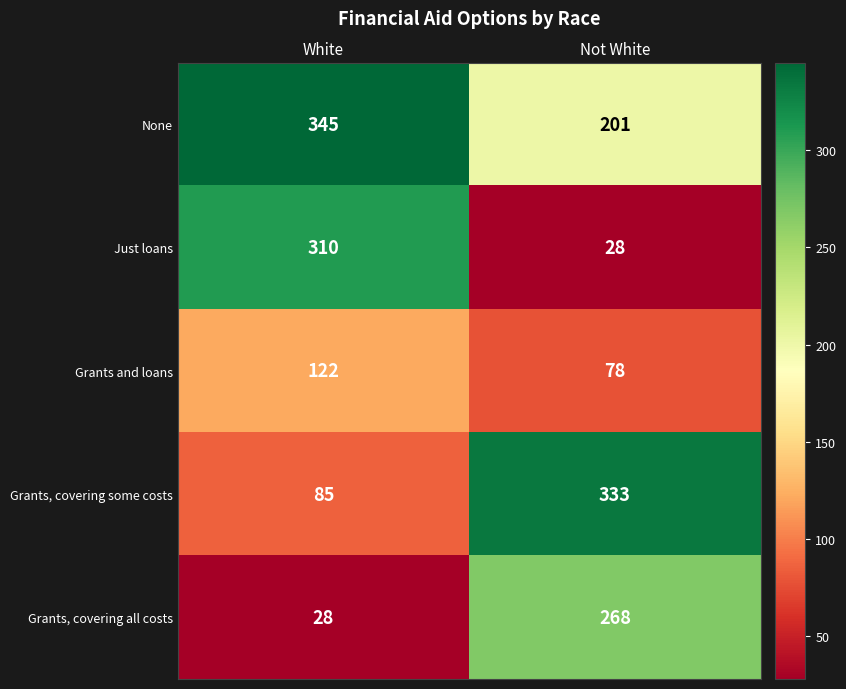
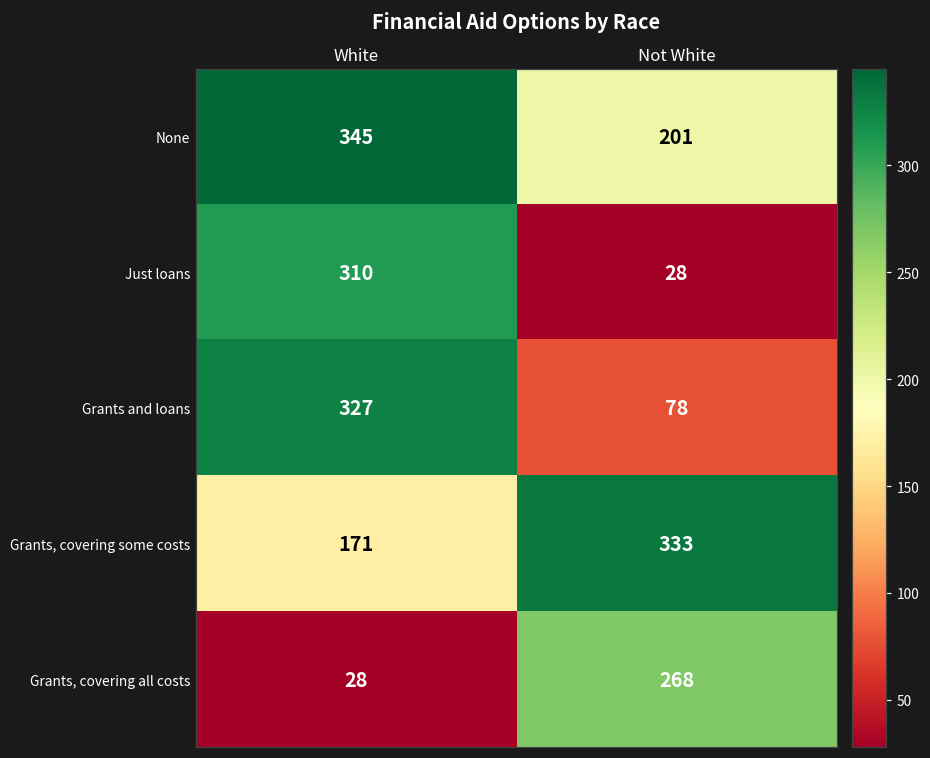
  {
    "None": {
      "White": 345,
      "Not White": 201
    },
    "Just loans": {
      "White": 310,
      "Not White": 28
    },
    "Grants and loans": {
-     "White": 122,
+     "White": 327,
      "Not White": 78
    },
    "Grants, covering some costs": {
-     "White": 85,
+     "White": 171,
      "Not White": 333
    },
    "Grants, covering all costs": {
      "White": 28,
      "Not White": 268
    }
  }
